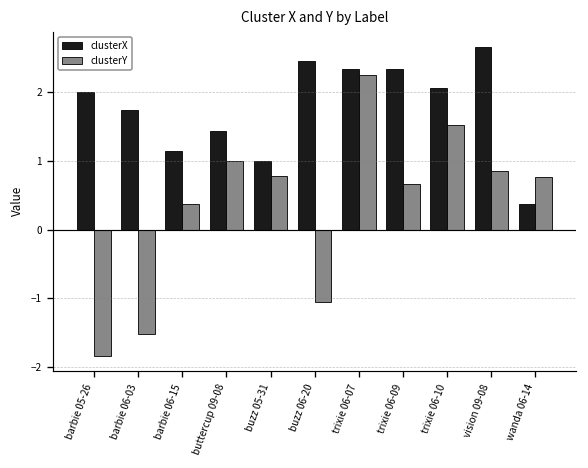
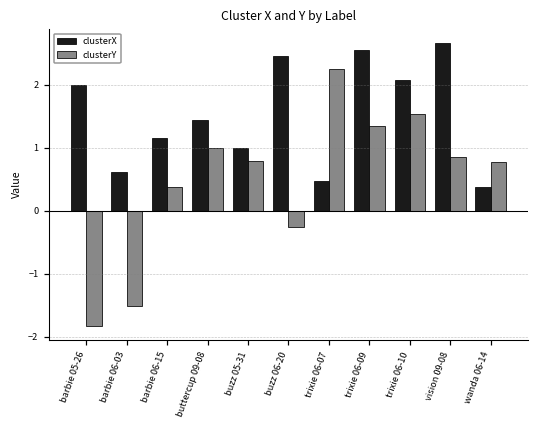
  {
    "clusterX": {
      "barbie 05-26": 2.0,
-     "barbie 06-03": 1.7,
+     "barbie 06-03": 0.6,
      "barbie 06-15": 1.2,
      "buttercup 09-08": 1.4,
      "buzz 05-31": 1.0,
      "buzz 06-20": 2.5,
-     "trixie 06-07": 2.3,
-     "trixie 06-09": 2.3,
+     "trixie 06-07": 0.5,
+     "trixie 06-09": 2.6,
      "trixie 06-10": 2.1,
      "vision 09-08": 2.7,
      "wanda 06-14": 0.4
    },
    "clusterY": {
      "barbie 05-26": -1.8,
      "barbie 06-03": -1.5,
      "barbie 06-15": 0.4,
      "buttercup 09-08": 1.0,
      "buzz 05-31": 0.8,
-     "buzz 06-20": -1.0,
+     "buzz 06-20": -0.3,
      "trixie 06-07": 2.3,
-     "trixie 06-09": 0.7,
+     "trixie 06-09": 1.3,
      "trixie 06-10": 1.5,
      "vision 09-08": 0.8,
      "wanda 06-14": 0.8
    }
  }
